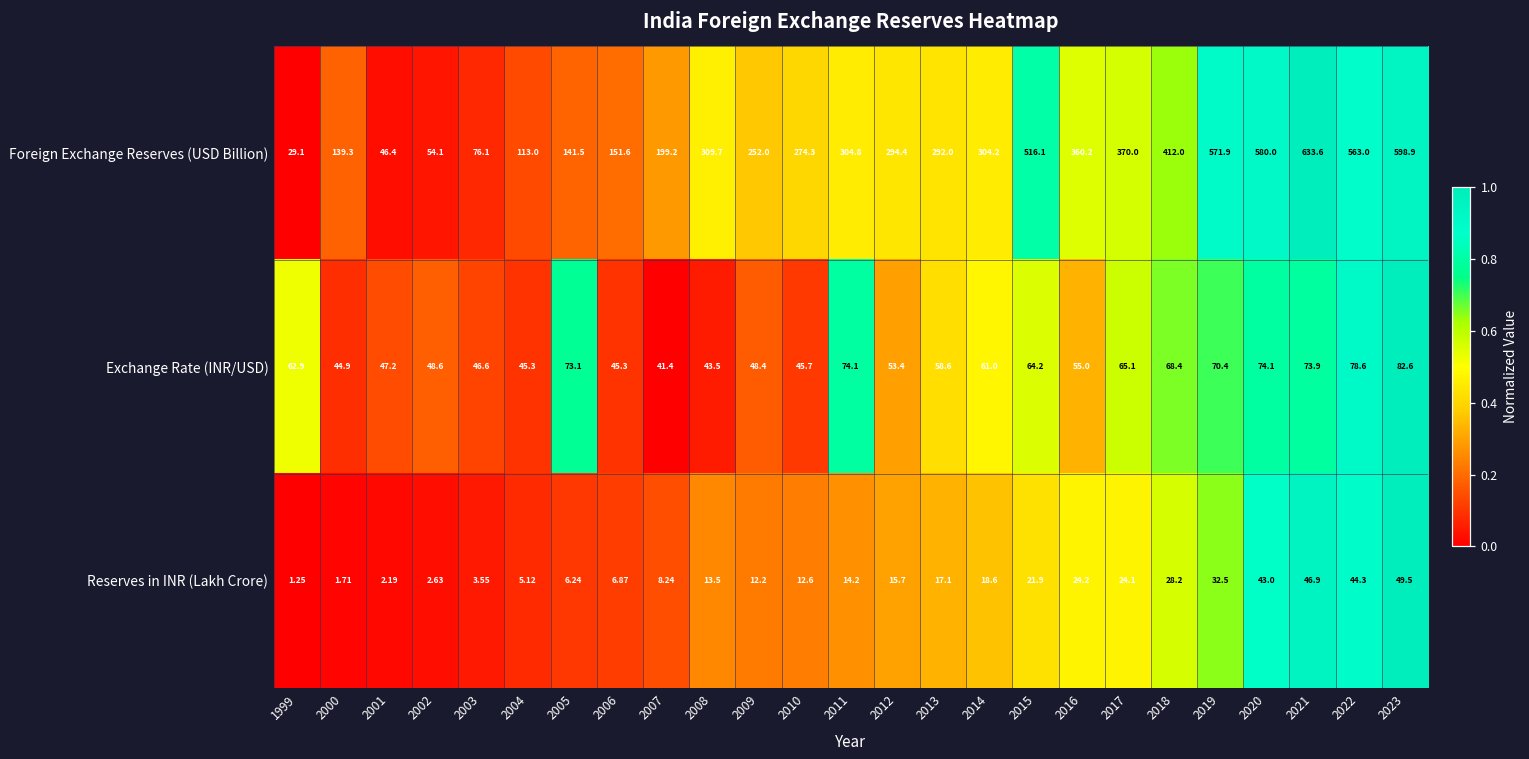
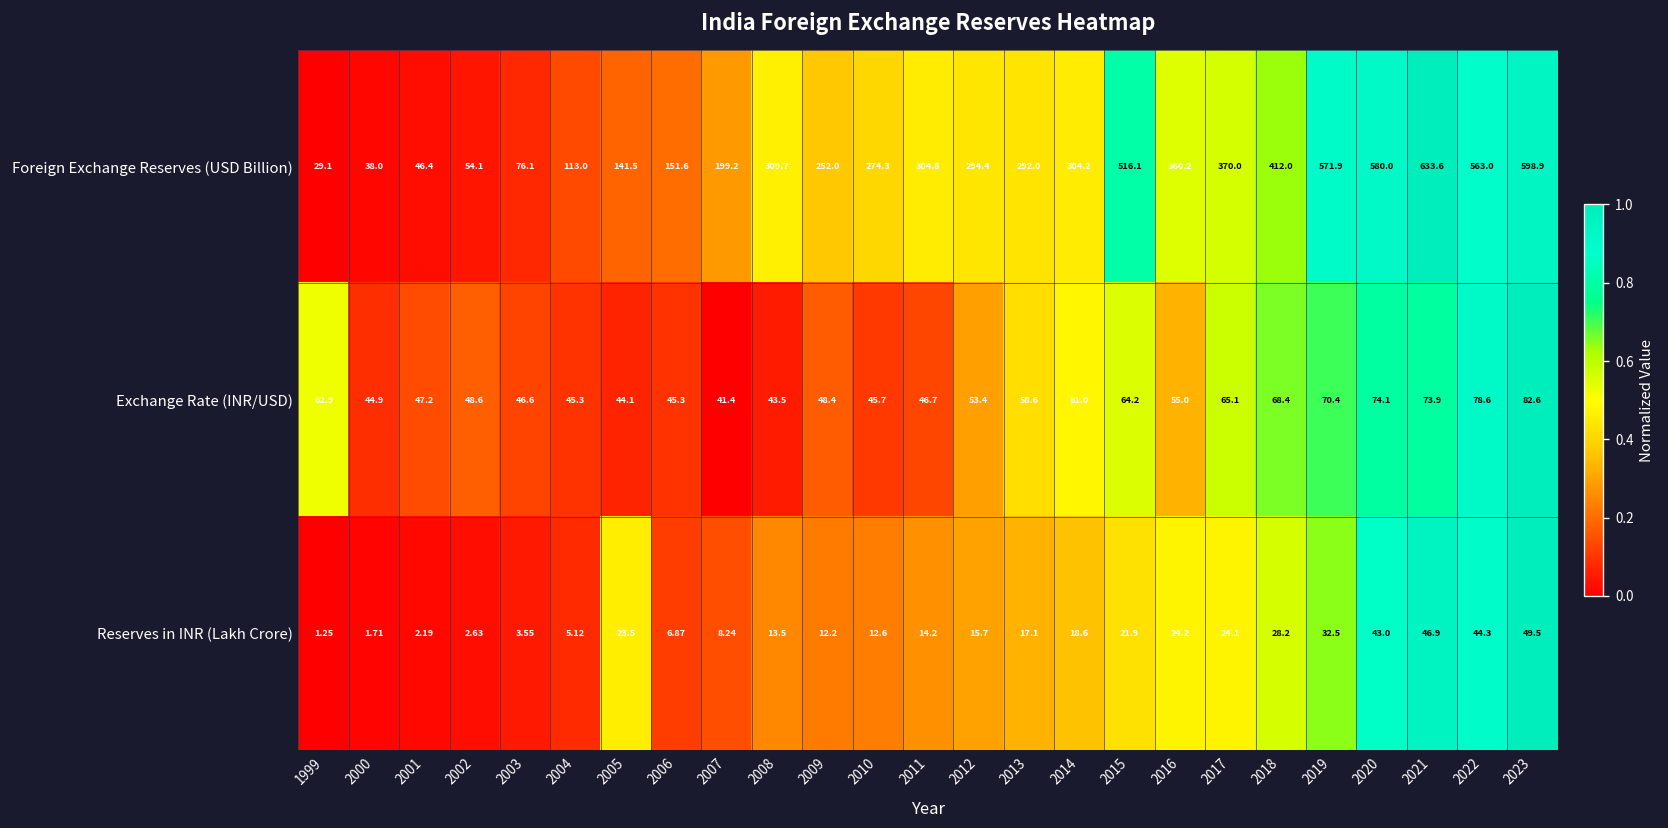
  {
    "Foreign Exchange Reserves (USD Billion)": {
      "1999": 29.1,
-     "2000": 139.3,
+     "2000": 38.0,
      "2001": 46.4,
      "2002": 54.1,
      "2003": 76.1,
      "2004": 113.0,
      "2005": 141.5,
      "2006": 151.6,
      "2007": 199.2,
      "2008": 309.7,
      "2009": 252.0,
      "2010": 274.3,
      "2011": 304.8,
      "2012": 294.4,
      "2013": 292.0,
      "2014": 304.2,
      "2015": 516.1,
      "2016": 360.2,
      "2017": 370.0,
      "2018": 412.0,
      "2019": 571.9,
      "2020": 580.0,
      "2021": 633.6,
      "2022": 563.0,
      "2023": 598.9
    },
    "Exchange Rate (INR/USD)": {
      "1999": 62.9,
      "2000": 44.9,
      "2001": 47.2,
      "2002": 48.6,
      "2003": 46.6,
      "2004": 45.3,
-     "2005": 73.1,
+     "2005": 44.1,
      "2006": 45.3,
      "2007": 41.4,
      "2008": 43.5,
      "2009": 48.4,
      "2010": 45.7,
-     "2011": 74.1,
+     "2011": 46.7,
      "2012": 53.4,
      "2013": 58.6,
      "2014": 61.0,
      "2015": 64.2,
      "2016": 55.0,
      "2017": 65.1,
      "2018": 68.4,
      "2019": 70.4,
      "2020": 74.1,
      "2021": 73.9,
      "2022": 78.6,
      "2023": 82.6
    },
    "Reserves in INR (Lakh Crore)": {
      "1999": 1.25,
      "2000": 1.71,
      "2001": 2.19,
      "2002": 2.63,
      "2003": 3.55,
      "2004": 5.12,
-     "2005": 6.24,
+     "2005": 23.5,
      "2006": 6.87,
      "2007": 8.24,
      "2008": 13.5,
      "2009": 12.2,
      "2010": 12.6,
      "2011": 14.2,
      "2012": 15.7,
      "2013": 17.1,
      "2014": 18.6,
      "2015": 21.9,
      "2016": 24.2,
      "2017": 24.1,
      "2018": 28.2,
      "2019": 32.5,
      "2020": 43.0,
      "2021": 46.9,
      "2022": 44.3,
      "2023": 49.5
    }
  }
